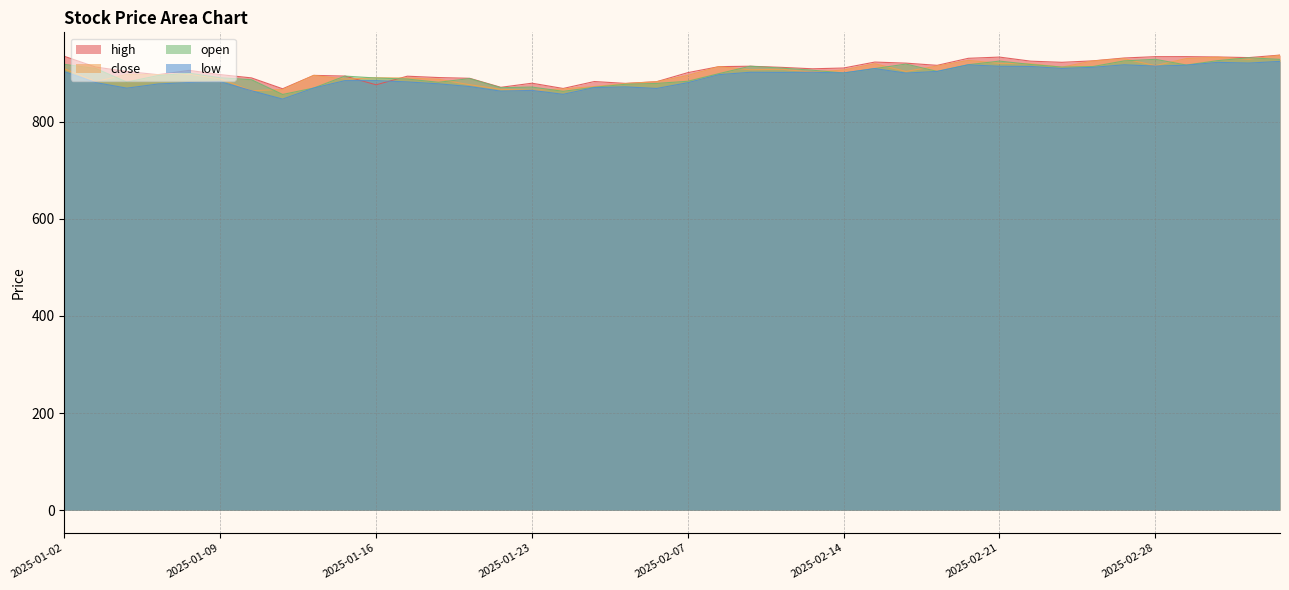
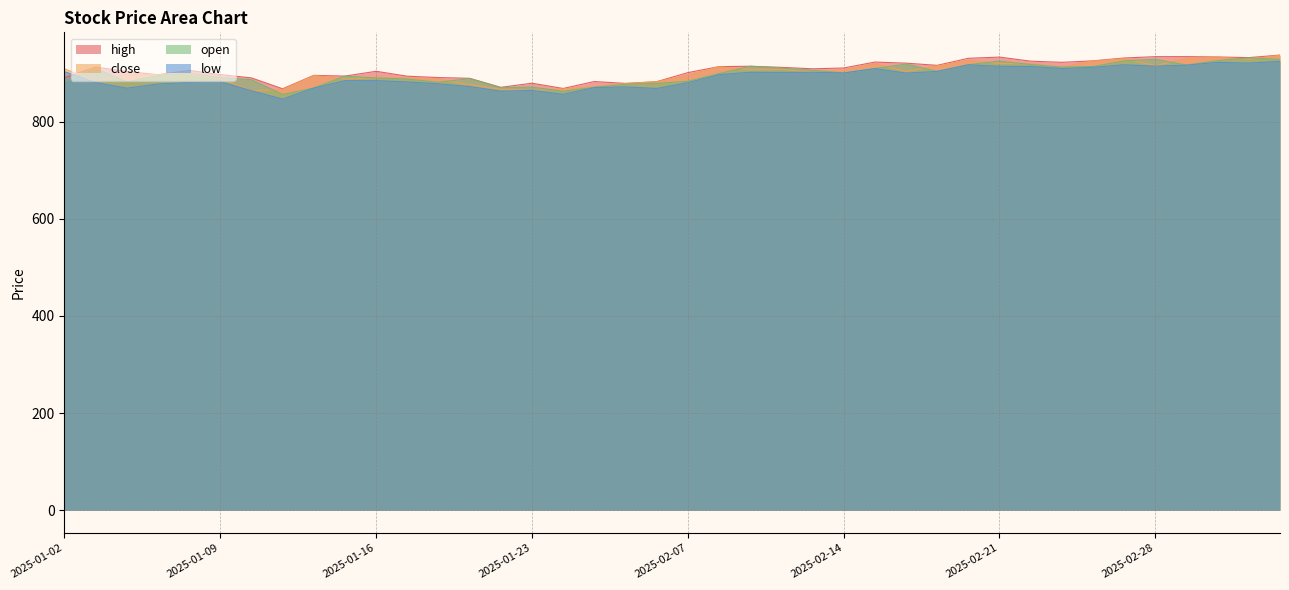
  {
    "high": {
-     "2025-01-02": 930,
-     "2025-01-16": 880,
+     "2025-01-02": 890,
+     "2025-01-16": 900,
      "2025-01-23": 880,
      "2025-02-07": 900,
      "2025-02-21": 930,
      "2025-02-28": 930
    },
    "close": {
      "2025-01-02": 910,
      "2025-02-07": 900
    },
    "open": {
-     "2025-01-02": 920,
+     "2025-01-02": 880,
      "2025-01-23": 870,
      "2025-02-28": 930
    },
    "low": {
      "2025-01-02": 900,
      "2025-01-09": 880,
      "2025-01-16": 880,
      "2025-02-21": 910
    }
  }
